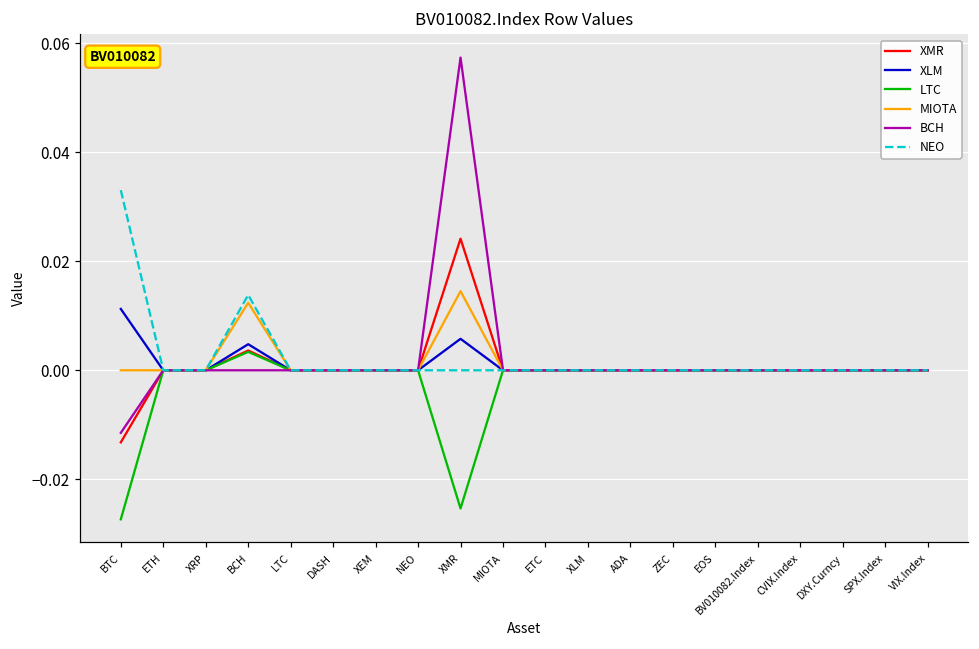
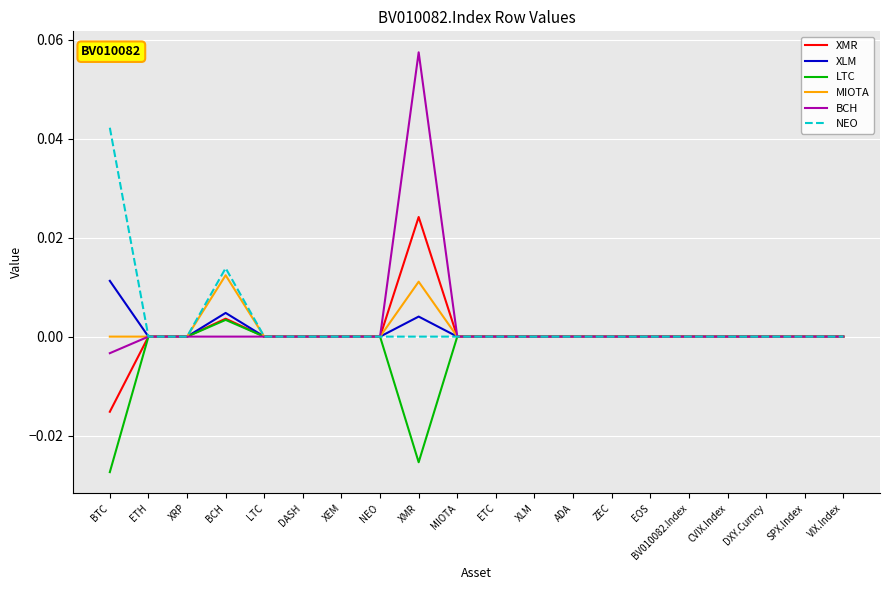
  {
    "XMR": {
-     "BTC": -0.013,
+     "BTC": -0.015,
      "XMR": 0.024
    },
    "XLM": {
      "BTC": 0.011,
      "BCH": 0.005,
-     "XMR": 0.006
+     "XMR": 0.004
    },
    "LTC": {
      "BTC": -0.027,
      "XMR": -0.025
    },
    "MIOTA": {
      "BTC": 0.000,
      "BCH": 0.012,
-     "XMR": 0.015
+     "XMR": 0.011
    },
    "BCH": {
-     "BTC": -0.011,
+     "BTC": -0.003,
      "BCH": 0.000,
      "XMR": 0.057
    },
    "NEO": {
-     "BTC": 0.033,
+     "BTC": 0.042,
      "BCH": 0.014,
      "XMR": 0.000
    }
  }
